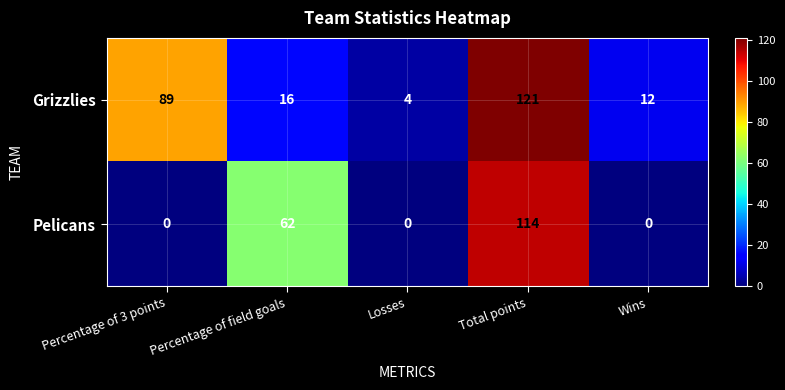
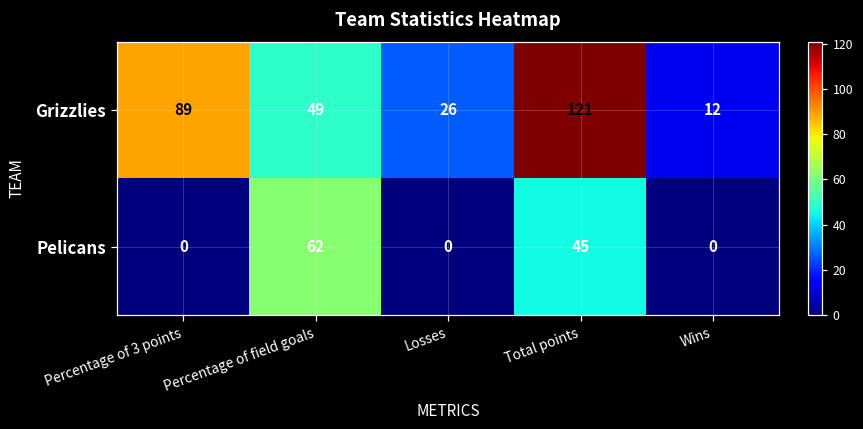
  {
    "Grizzlies": {
      "Percentage of 3 points": 89,
-     "Percentage of field goals": 16,
-     "Losses": 4,
+     "Percentage of field goals": 49,
+     "Losses": 26,
      "Total points": 121,
      "Wins": 12
    },
    "Pelicans": {
      "Percentage of 3 points": 0,
      "Percentage of field goals": 62,
      "Losses": 0,
-     "Total points": 114,
+     "Total points": 45,
      "Wins": 0
    }
  }
